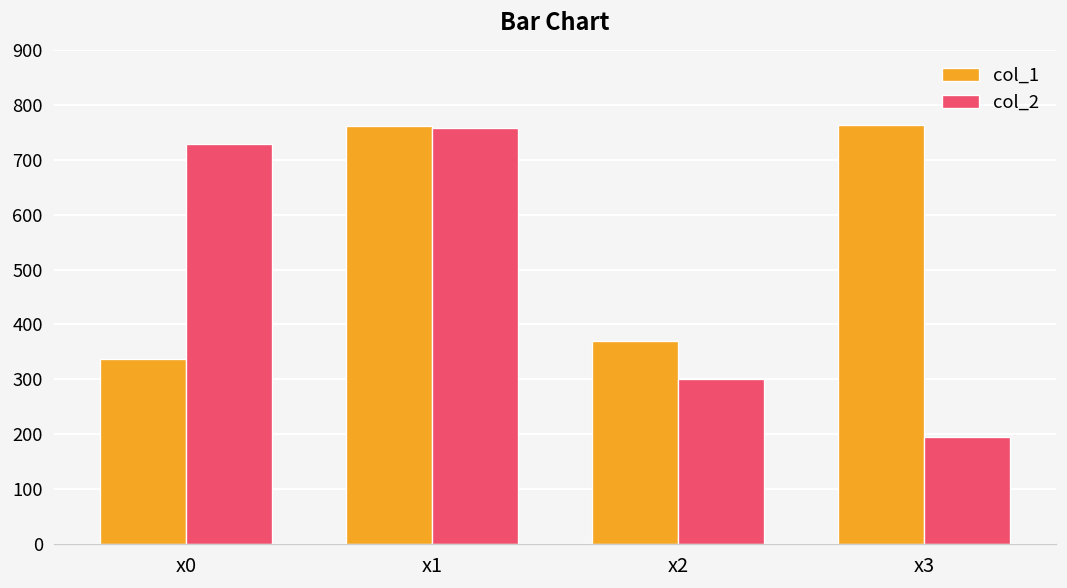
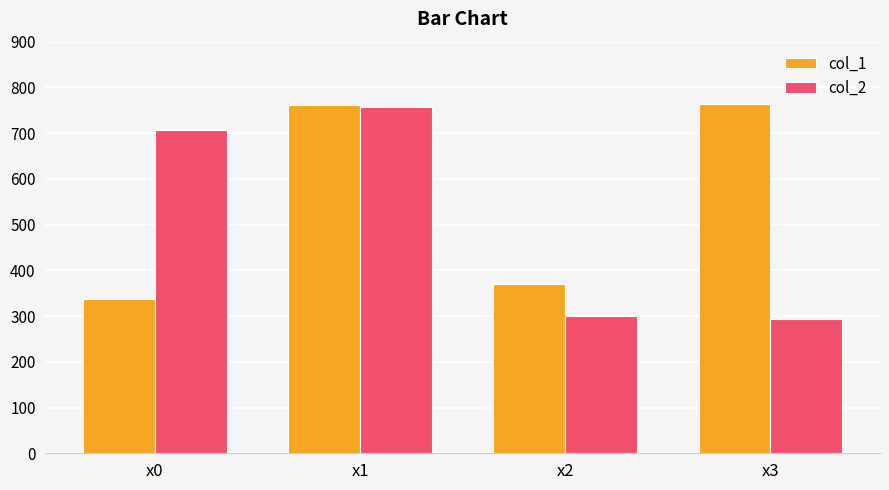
  {
    "col_1": {
      "x0": 340,
      "x1": 760,
      "x2": 370,
      "x3": 760
    },
    "col_2": {
-     "x0": 730,
+     "x0": 710,
      "x1": 760,
      "x2": 300,
-     "x3": 200
+     "x3": 290
    }
  }
